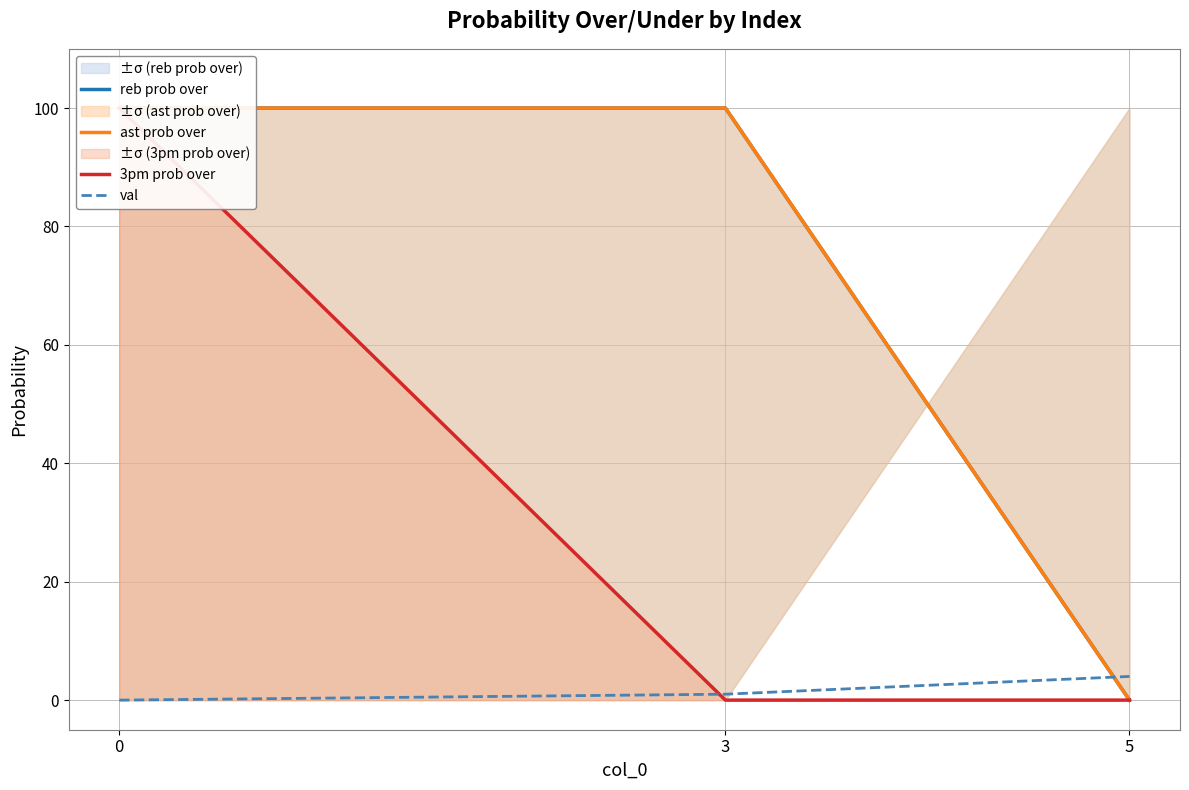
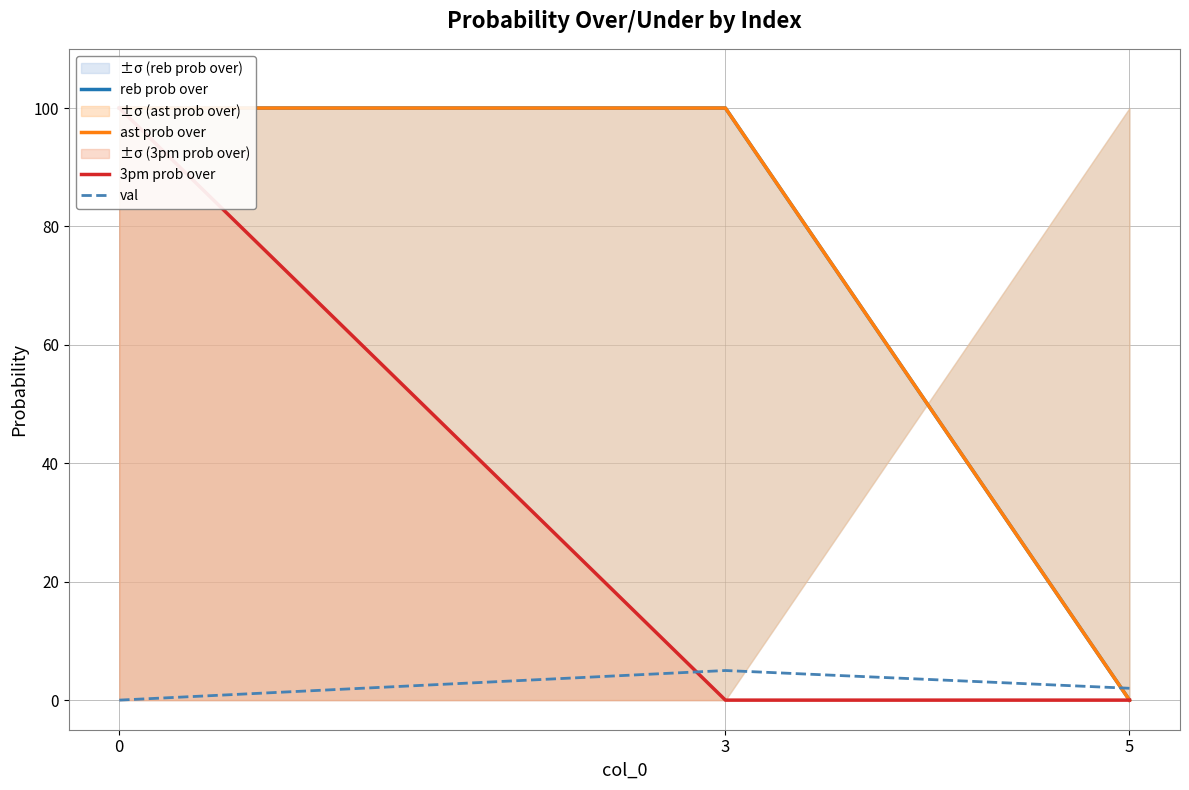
  {
    "val": {
      "0": 0,
-     "3": 1,
-     "5": 4
+     "3": 5,
+     "5": 2
    }
  }
